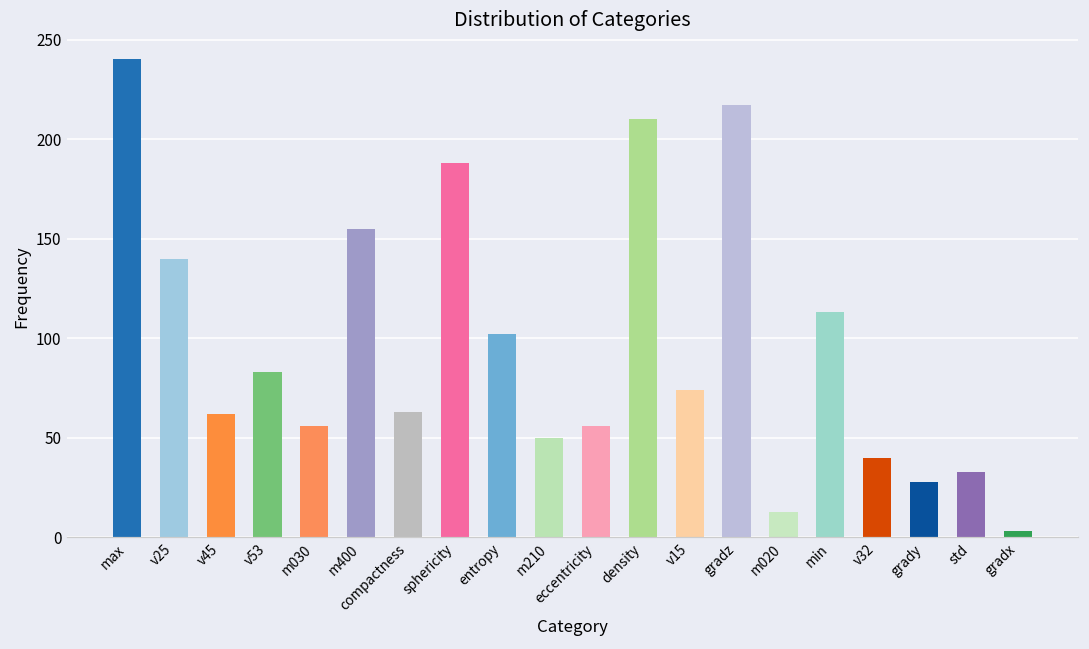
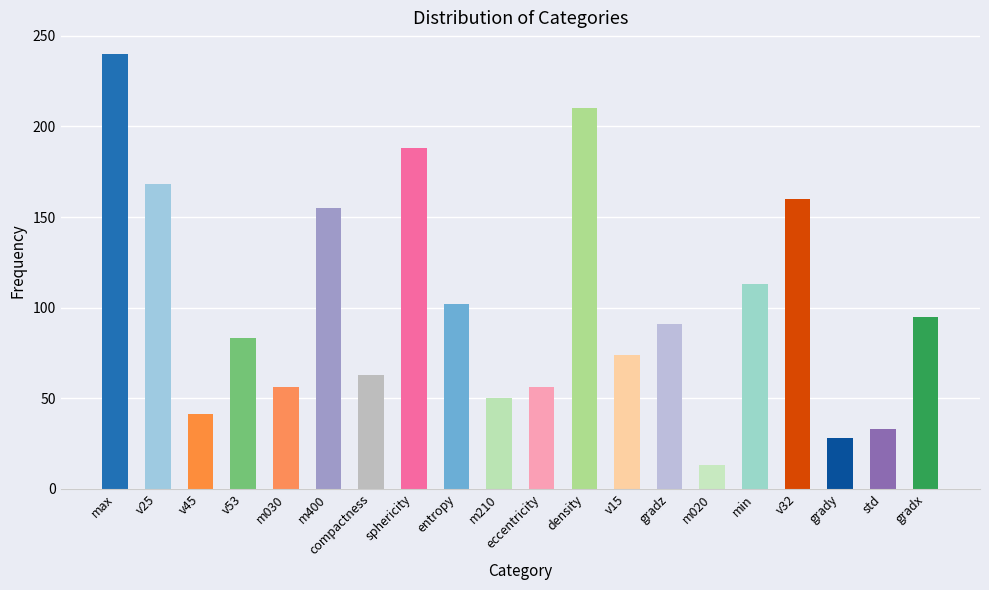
  {
    "max": 240,
-   "v25": 140,
-   "v45": 62,
+   "v25": 168,
+   "v45": 41,
    "v53": 83,
    "m030": 56,
    "m400": 155,
    "compactness": 63,
    "sphericity": 188,
    "entropy": 102,
    "m210": 50,
    "eccentricity": 56,
    "density": 210,
    "v15": 74,
-   "gradz": 217,
+   "gradz": 91,
    "m020": 13,
    "min": 113,
-   "v32": 40,
+   "v32": 160,
    "grady": 28,
    "std": 33,
-   "gradx": 3
+   "gradx": 95
  }
